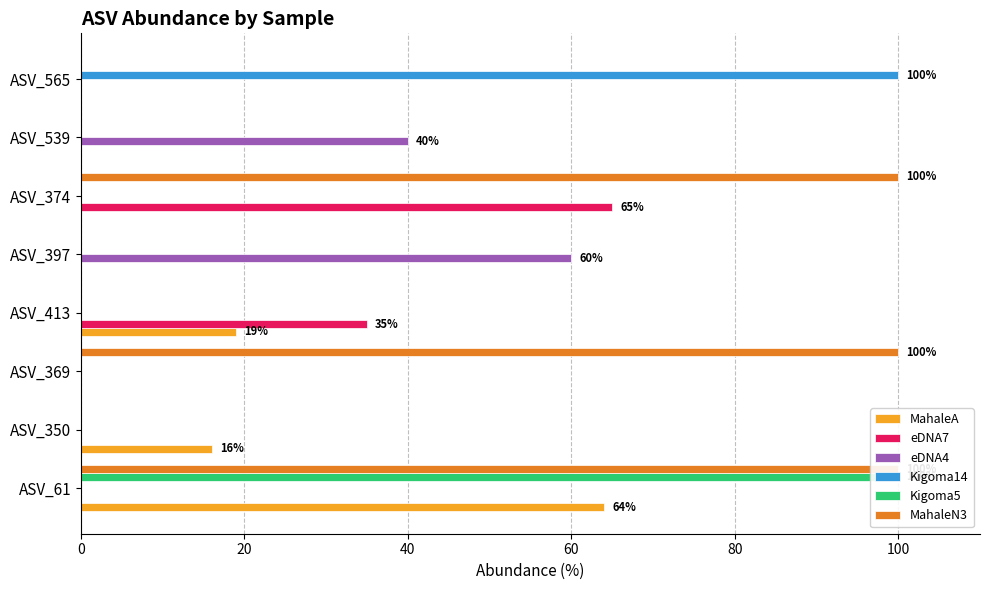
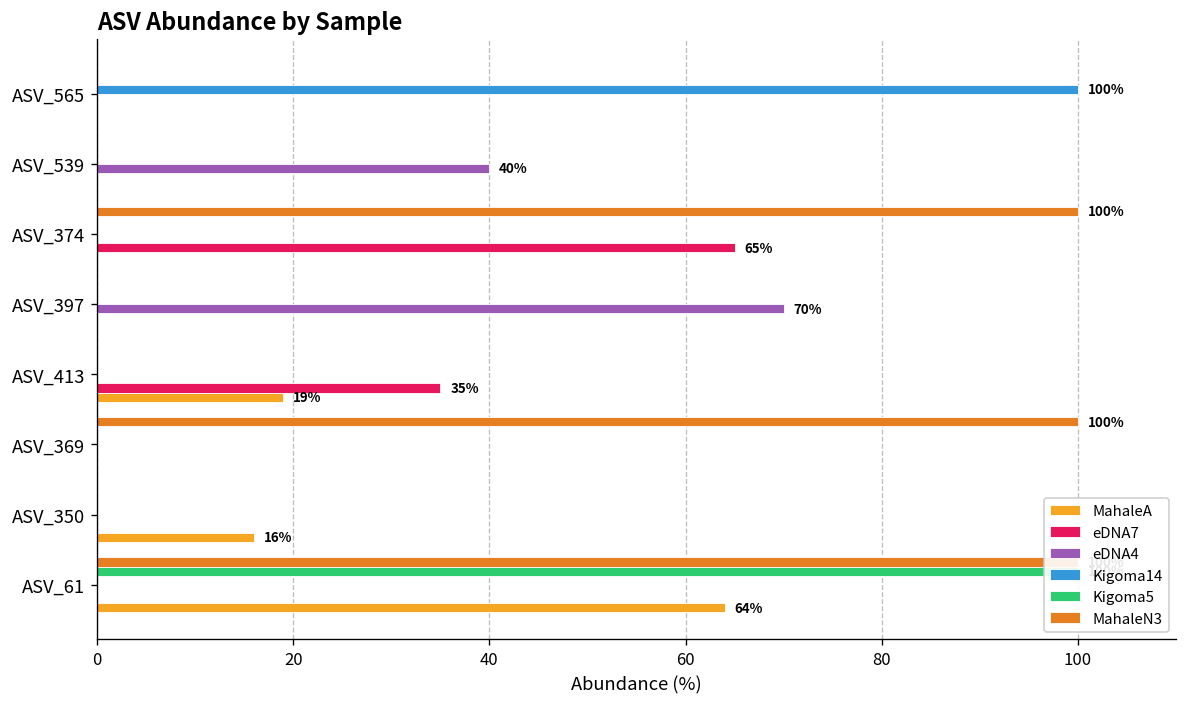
  {
    "eDNA7": {
      "ASV_374": "65%",
      "ASV_413": "35%"
    },
    "eDNA4": {
      "ASV_539": "40%",
-     "ASV_397": "60%"
+     "ASV_397": "70%"
    },
    "Kigoma14": {
      "ASV_565": "100%"
    },
    "Kigoma5": {
      "ASV_565": "0",
      "ASV_539": "0",
      "ASV_374": "0",
      "ASV_397": "0",
      "ASV_413": "0",
      "ASV_369": "0",
      "ASV_350": "0"
    }
  }
